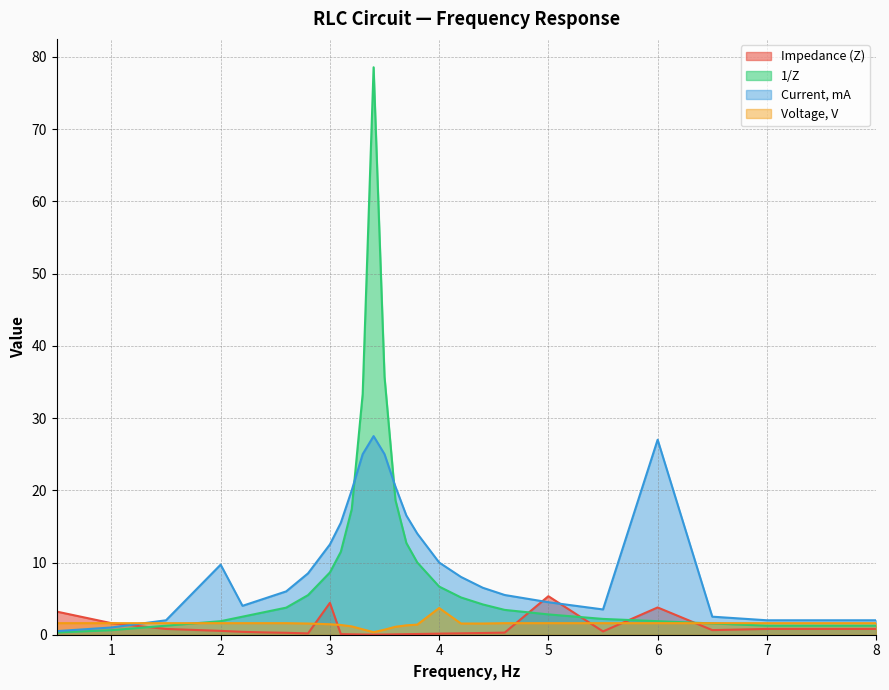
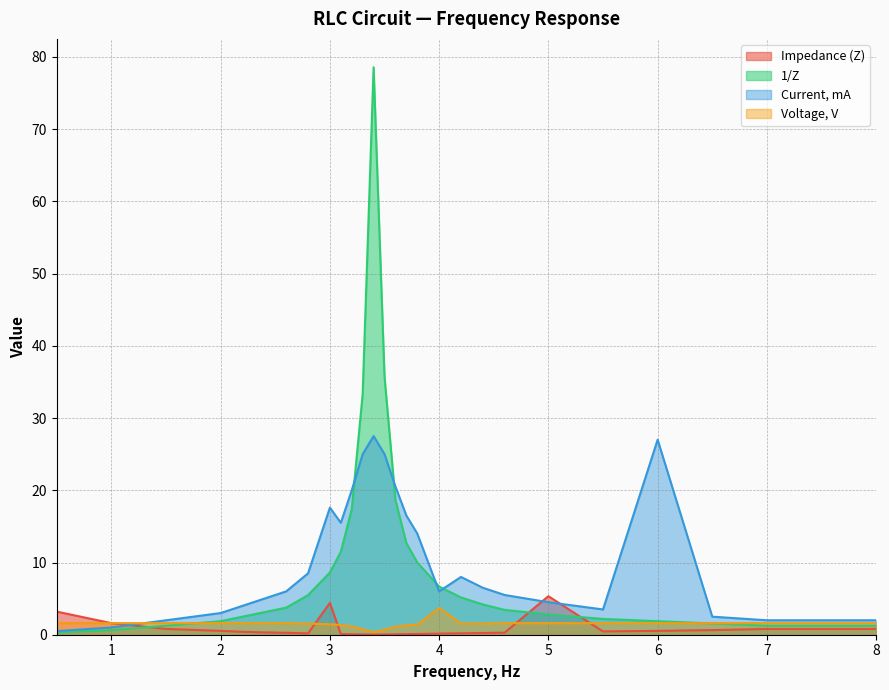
  {
    "Impedance (Z)": {
      "2": 1,
      "3": 4,
      "4": 0,
      "5": 5,
-     "6": 4,
+     "6": 1,
      "7": 1,
      "8": 1
    },
    "1/Z": {
      "1": 1,
      "3": 9,
      "4": 7,
      "5": 3
    },
    "Current, mA": {
      "1": 1,
-     "2": 10,
-     "3": 13,
-     "4": 10,
+     "2": 3,
+     "3": 18,
+     "4": 6,
      "5": 5,
      "6": 27,
      "7": 2,
      "8": 2
    },
    "Voltage, V": {
      "3": 1,
      "4": 4,
      "5": 2
    }
  }
